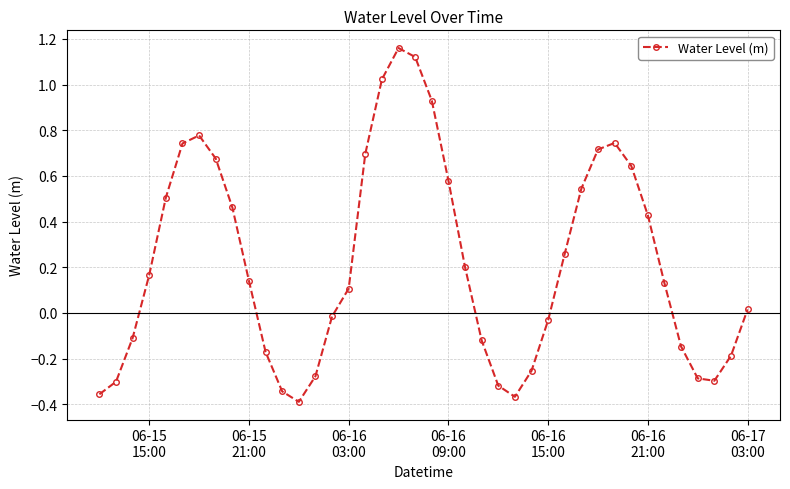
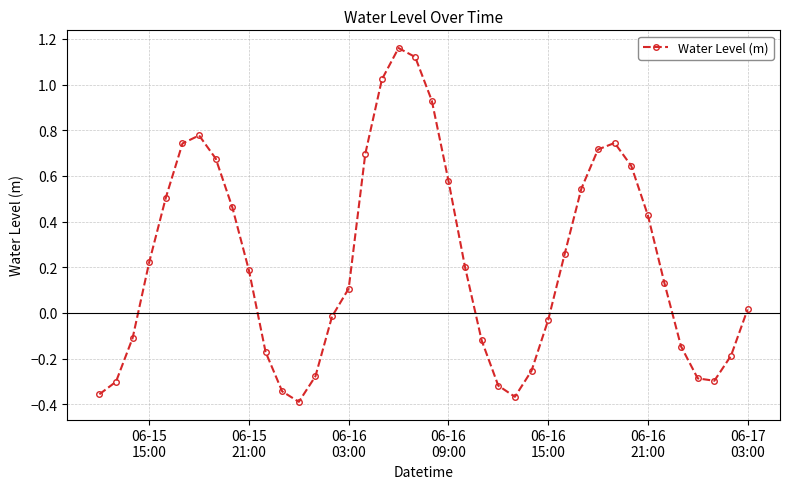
  {
-   "06-15 15:00": 0.17,
-   "06-15 21:00": 0.14,
+   "06-15 15:00": 0.22,
+   "06-15 21:00": 0.19,
    "06-16 03:00": 0.11,
    "06-16 09:00": 0.58,
    "06-16 15:00": -0.03,
    "06-16 21:00": 0.43,
    "06-17 03:00": 0.02
  }
